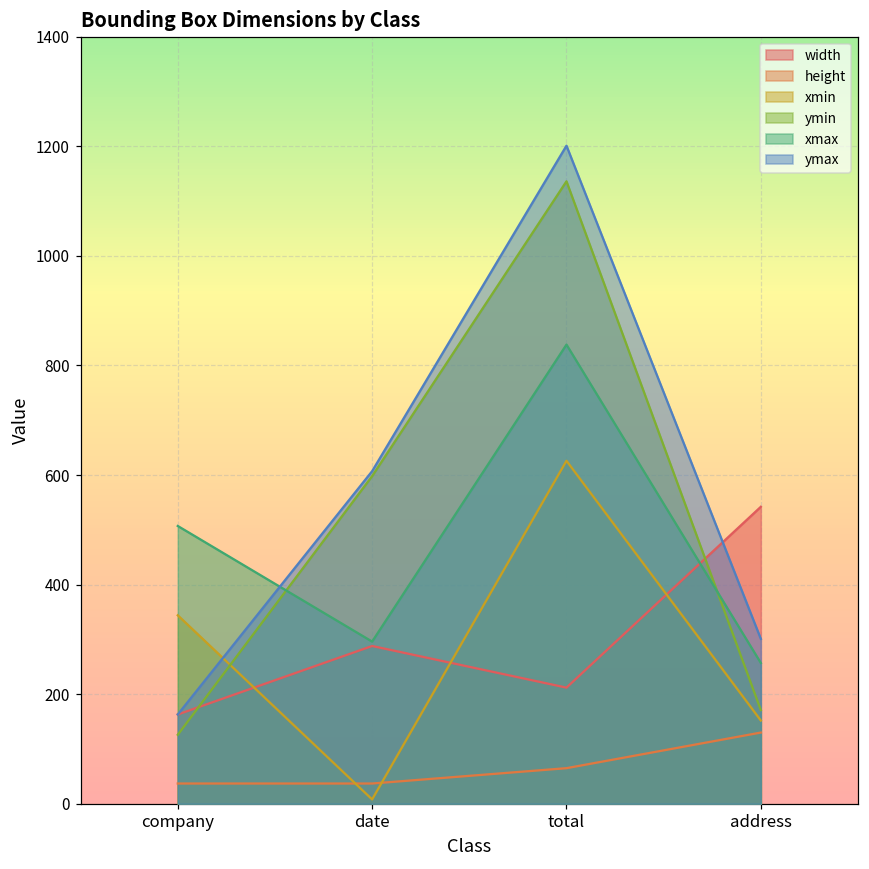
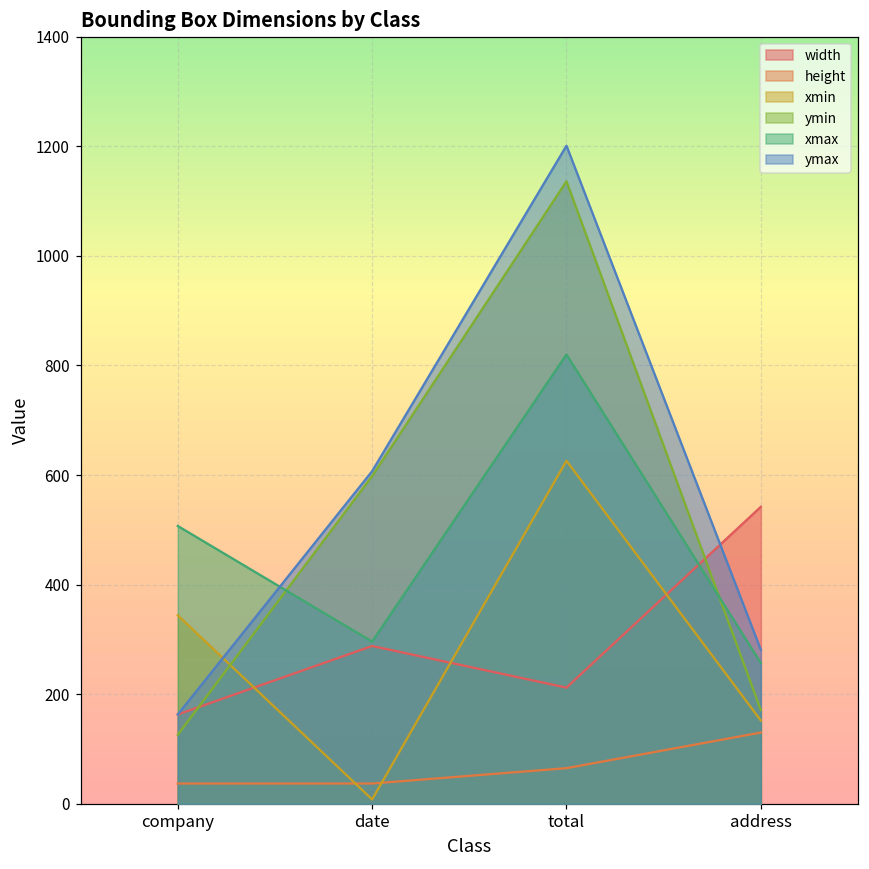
  {
    "xmax": {
      "company": 510,
      "date": 300,
-     "total": 840,
+     "total": 820,
      "address": 260
    },
    "ymax": {
      "date": 610,
      "total": 1200,
-     "address": 300
+     "address": 280
    }
  }
